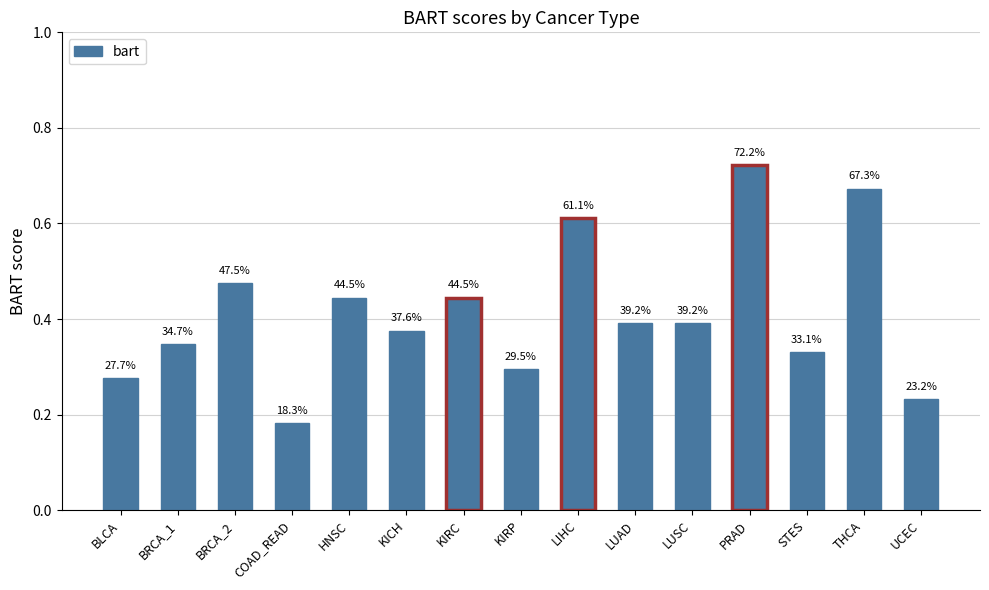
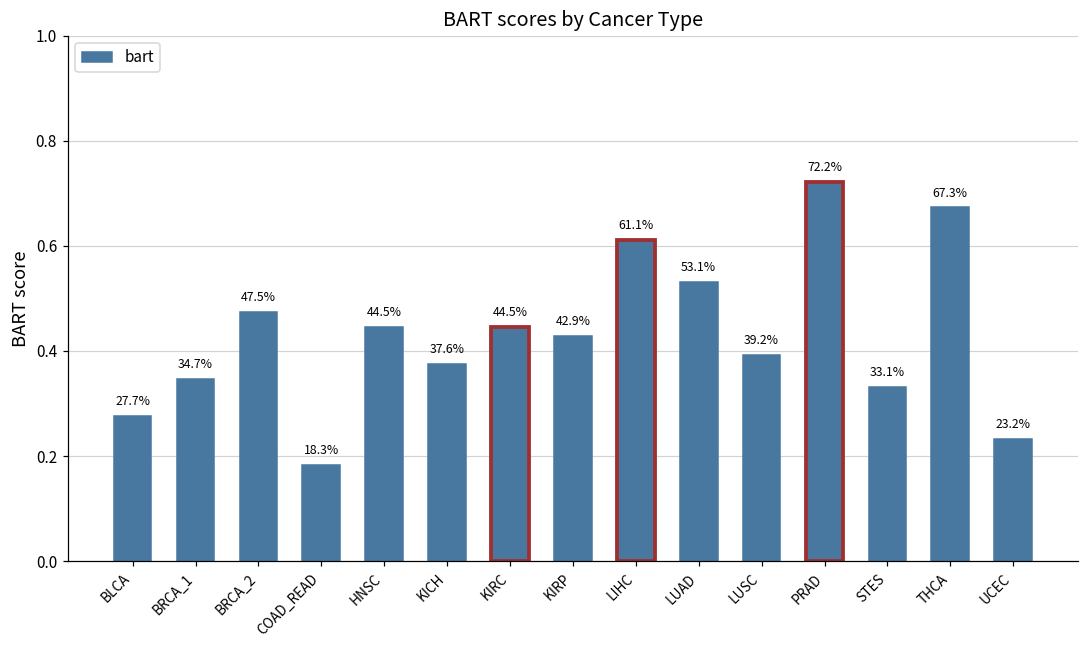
  {
    "BLCA": "27.7%",
    "BRCA_1": "34.7%",
    "BRCA_2": "47.5%",
    "COAD_READ": "18.3%",
    "HNSC": "44.5%",
    "KICH": "37.6%",
    "KIRC": "44.5%",
-   "KIRP": "29.5%",
+   "KIRP": "42.9%",
    "LIHC": "61.1%",
-   "LUAD": "39.2%",
+   "LUAD": "53.1%",
    "LUSC": "39.2%",
    "PRAD": "72.2%",
    "STES": "33.1%",
    "THCA": "67.3%",
    "UCEC": "23.2%"
  }
